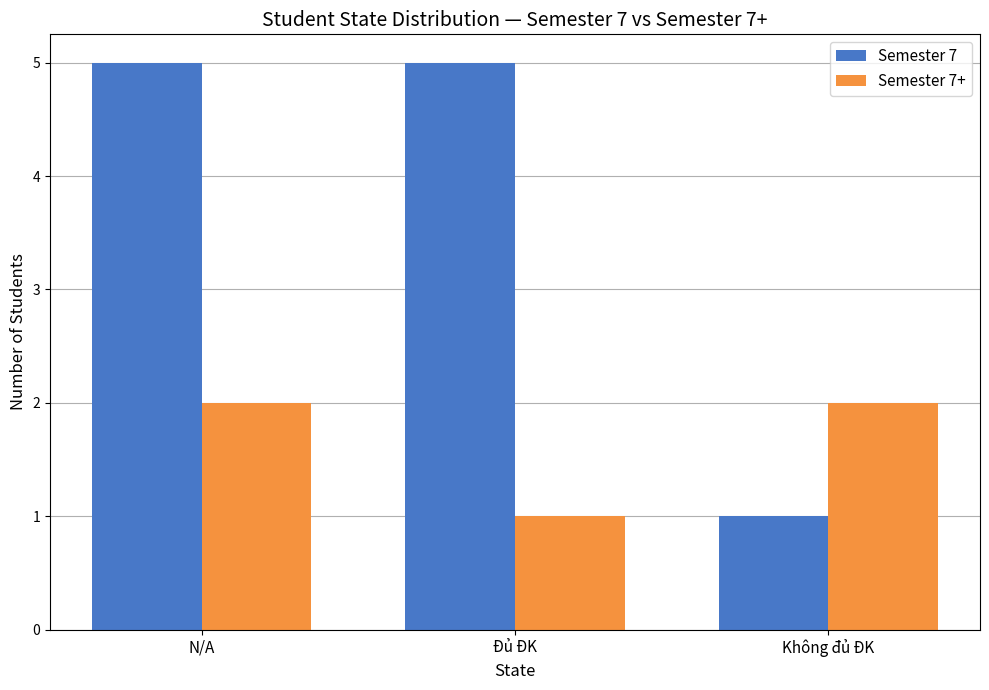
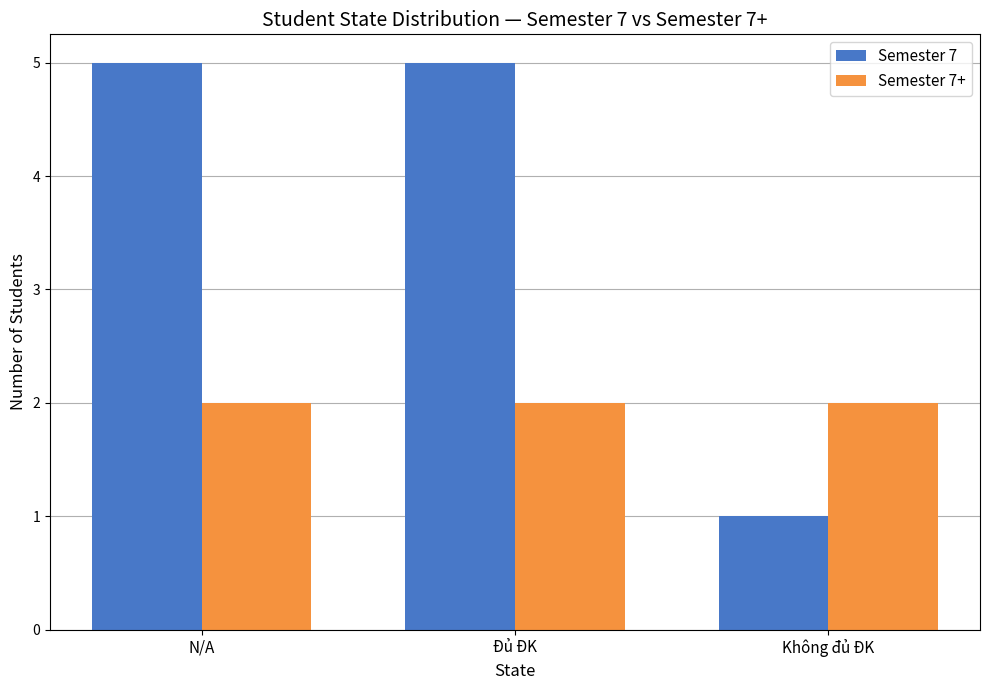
  {
    "Semester 7": {
      "N/A": 5,
      "Đủ ĐK": 5,
      "Không đủ ĐK": 1
    },
    "Semester 7+": {
      "N/A": 2,
-     "Đủ ĐK": 1,
+     "Đủ ĐK": 2,
      "Không đủ ĐK": 2
    }
  }
